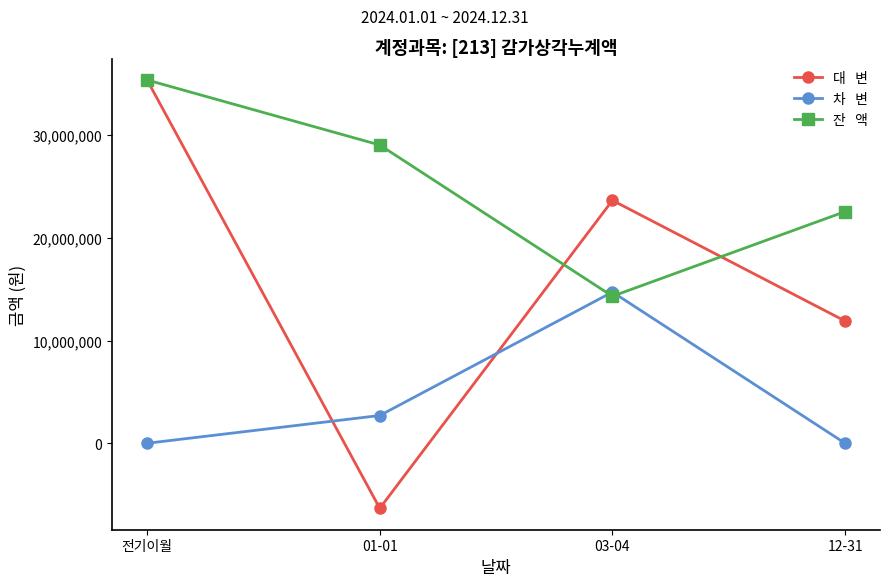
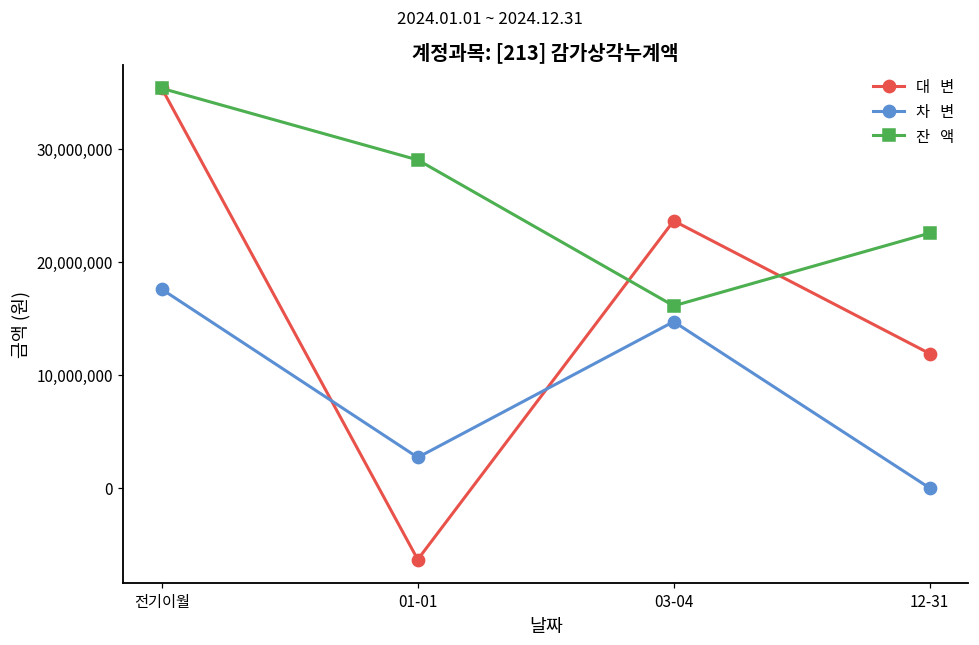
  {
    "대 변": {
      "01-01": "-6,300,000",
      "03-04": "23,600,000",
      "12-31": "11,900,000"
    },
    "차 변": {
-     "전기이월": "0",
+     "전기이월": "17,600,000",
      "01-01": "2,700,000",
      "03-04": "14,700,000",
      "12-31": "0"
    },
    "잔 액": {
      "01-01": "29,000,000",
-     "03-04": "14,300,000",
+     "03-04": "16,100,000",
      "12-31": "22,600,000"
    }
  }
